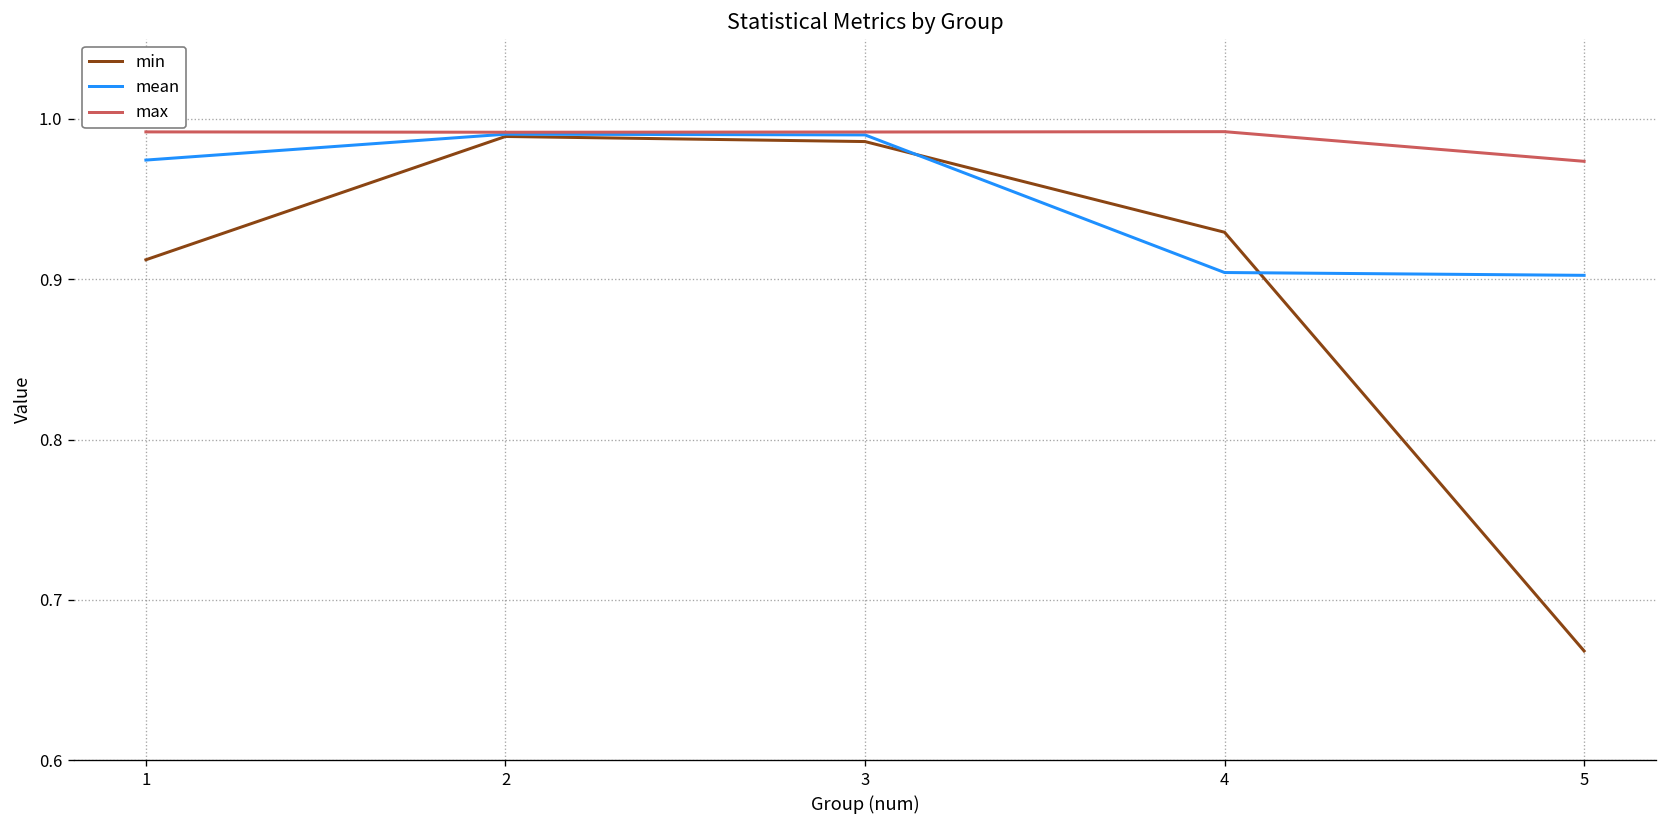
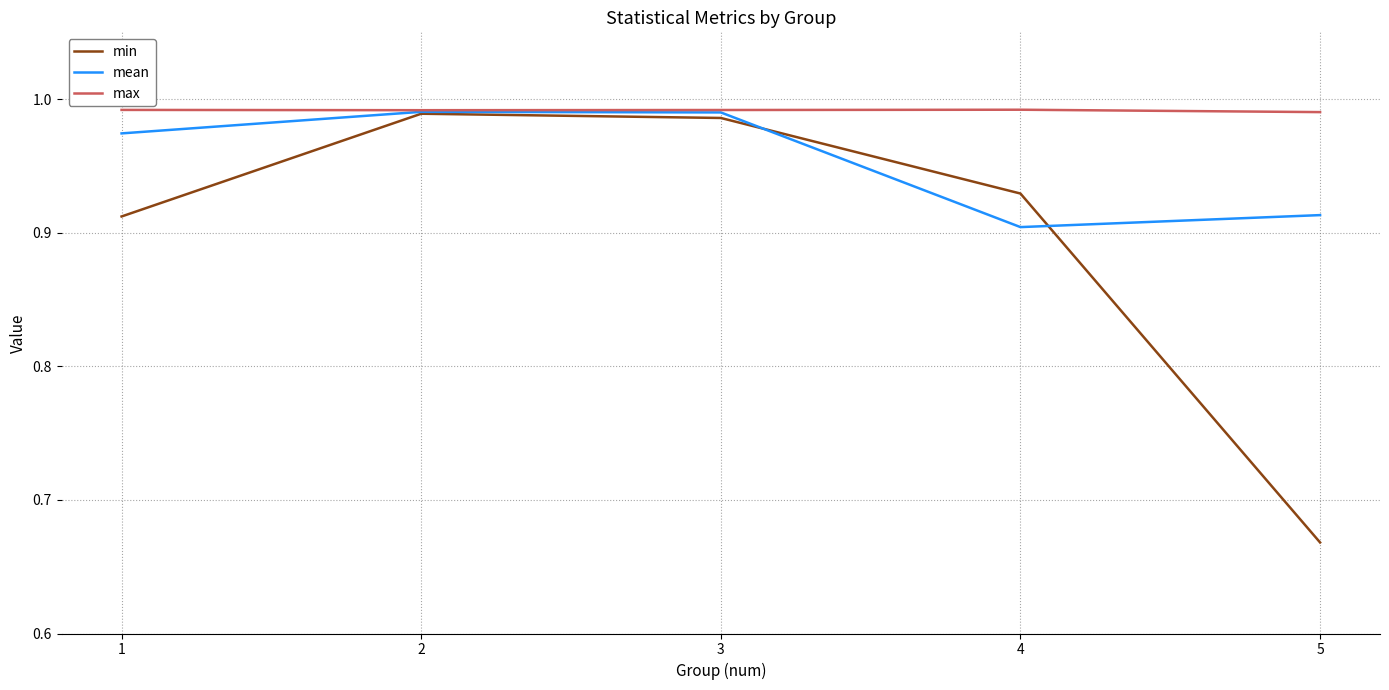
  {
    "min": {
      "1": 0.912,
      "3": 0.986,
      "4": 0.929,
      "5": 0.668
    },
    "mean": {
      "1": 0.974,
      "4": 0.904,
-     "5": 0.902
+     "5": 0.913
    },
    "max": {
      "1": 0.992,
      "4": 0.992,
-     "5": 0.974
+     "5": 0.990
    }
  }
